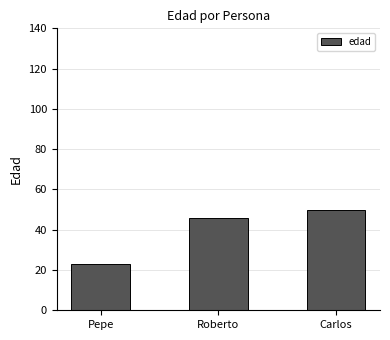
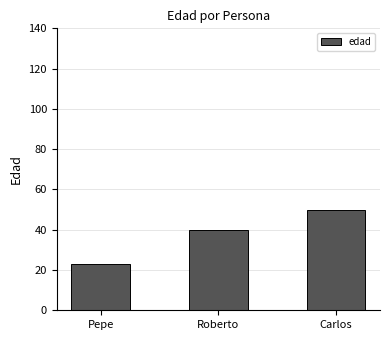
  {
    "Pepe": 23,
-   "Roberto": 46,
+   "Roberto": 40,
    "Carlos": 50
  }
